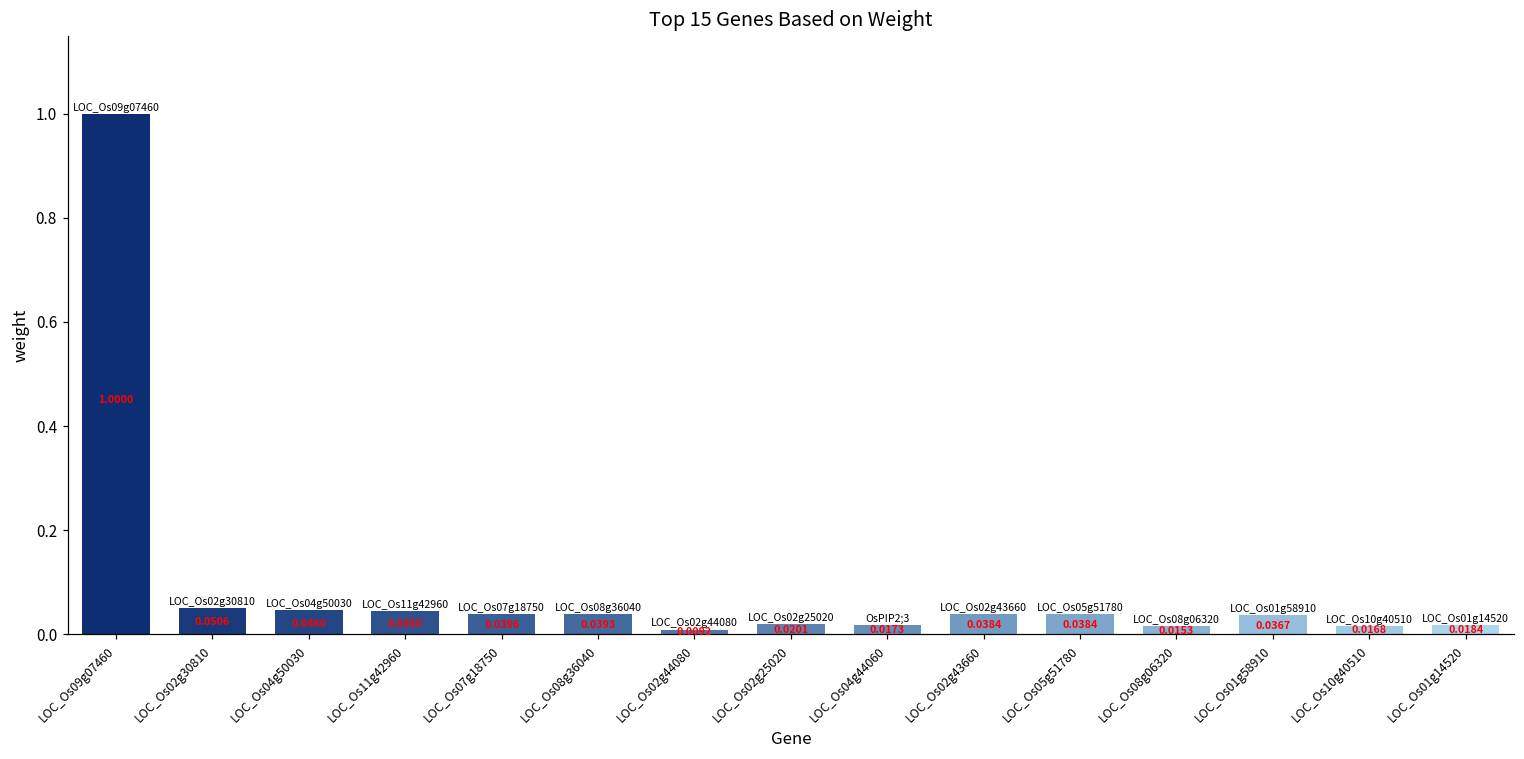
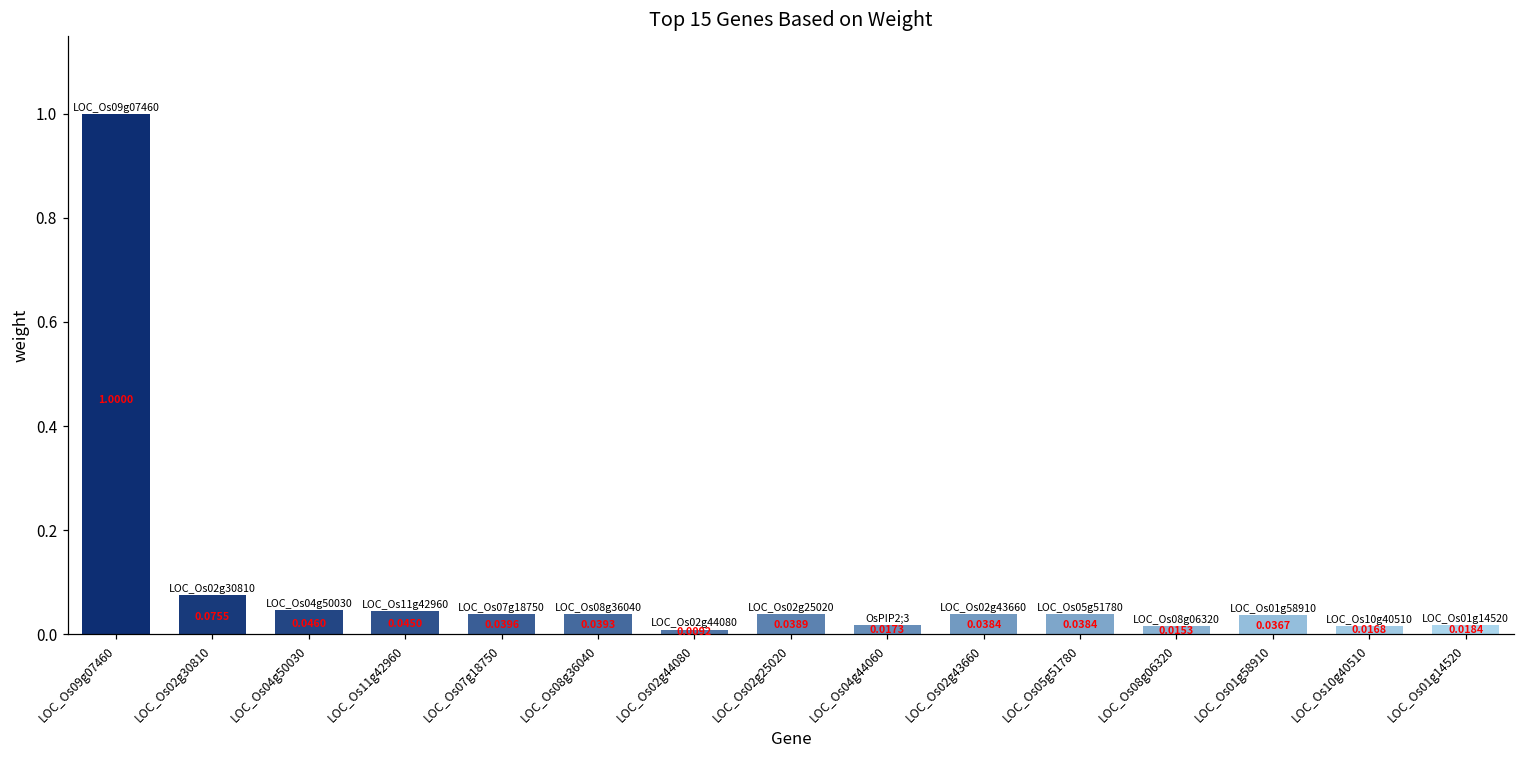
  {
    "LOC_Os09g07460": 1.0000,
-   "LOC_Os02g30810": 0.0506,
+   "LOC_Os02g30810": 0.0755,
    "LOC_Os04g50030": 0.0460,
    "LOC_Os11g42960": 0.0450,
    "LOC_Os07g18750": 0.0396,
    "LOC_Os08g36040": 0.0393,
-   "LOC_Os02g25020": 0.0201,
+   "LOC_Os02g25020": 0.0389,
    "LOC_Os04g44060": 0.0173,
    "LOC_Os02g43660": 0.0384,
    "LOC_Os05g51780": 0.0384,
    "LOC_Os08g06320": 0.0153,
    "LOC_Os01g58910": 0.0367,
    "LOC_Os10g40510": 0.0168,
    "LOC_Os01g14520": 0.0184
  }
